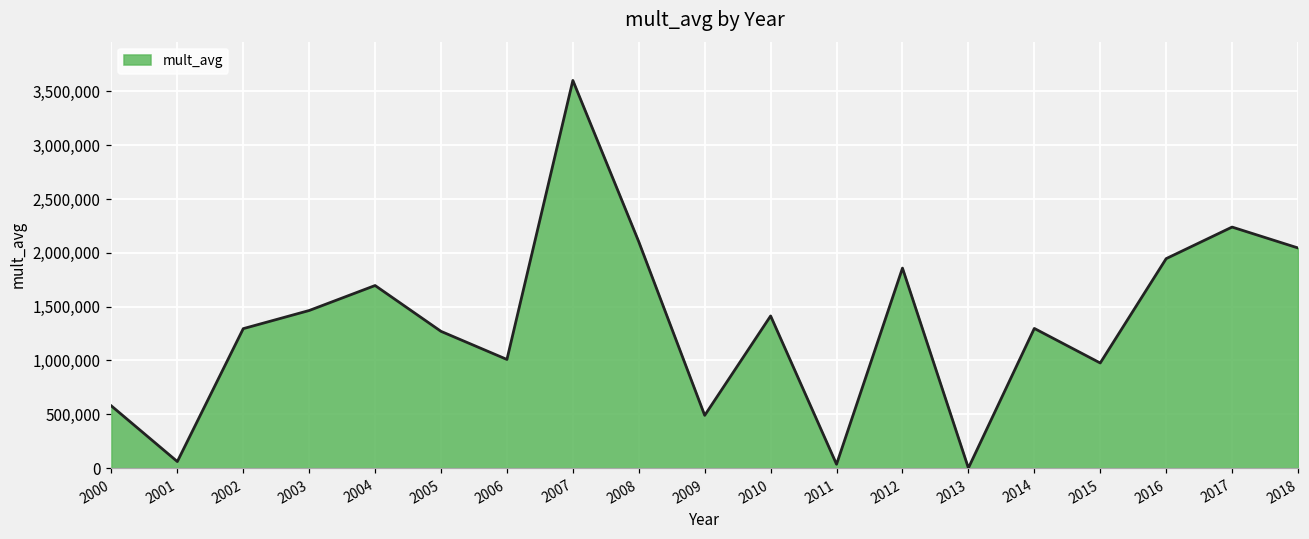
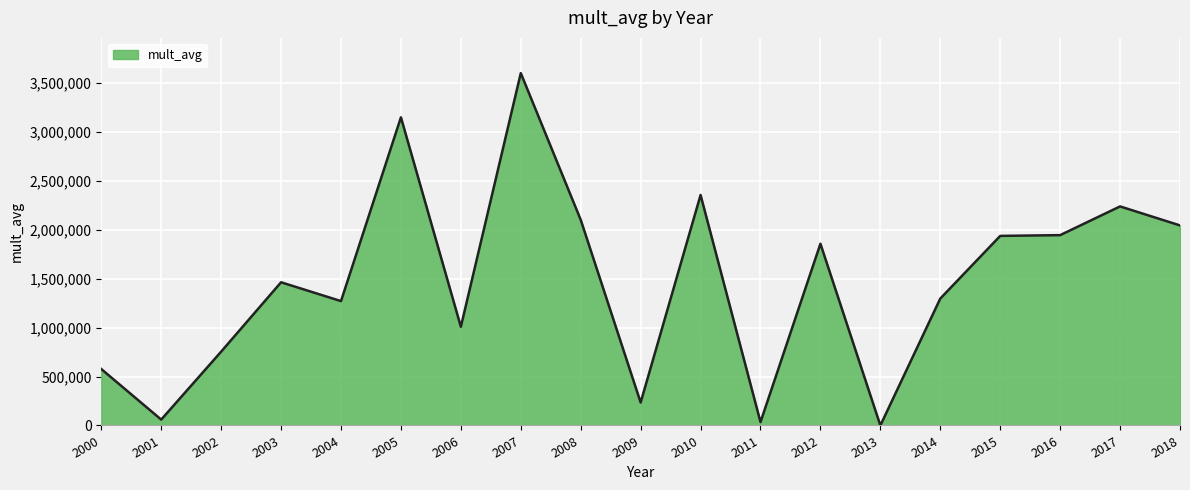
  {
    "2000": "600,000",
    "2001": "100,000",
-   "2002": "1,300,000",
+   "2002": "800,000",
    "2003": "1,500,000",
-   "2004": "1,700,000",
-   "2005": "1,300,000",
+   "2004": "1,300,000",
+   "2005": "3,200,000",
    "2006": "1,000,000",
    "2007": "3,600,000",
    "2008": "2,100,000",
-   "2009": "500,000",
-   "2010": "1,400,000",
+   "2009": "200,000",
+   "2010": "2,400,000",
    "2011": "0",
    "2012": "1,900,000",
    "2013": "0",
    "2014": "1,300,000",
-   "2015": "1,000,000",
+   "2015": "1,900,000",
    "2016": "1,900,000",
    "2017": "2,200,000",
    "2018": "2,000,000"
  }
